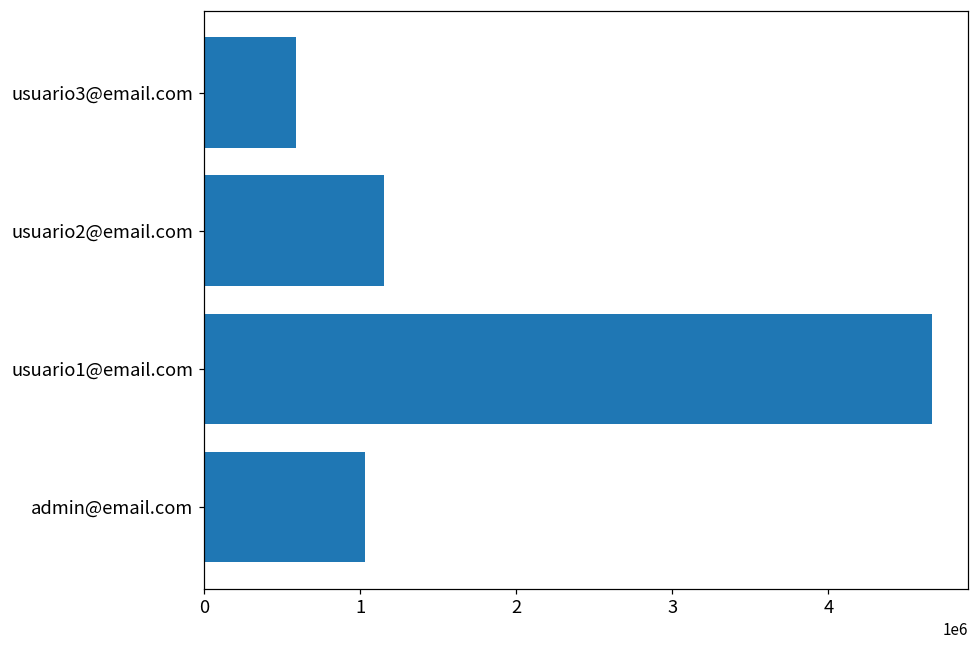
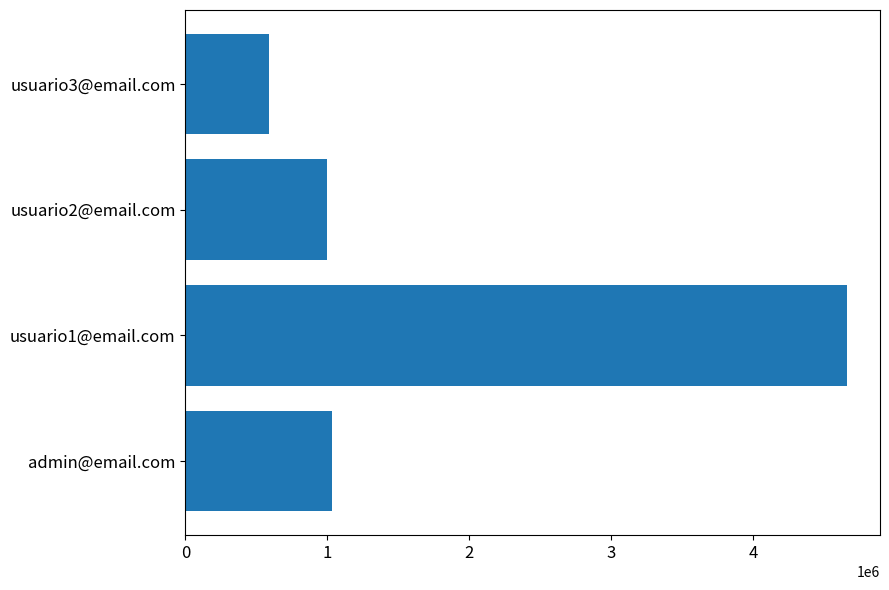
  {
    "usuario3@email.com": 590000,
-   "usuario2@email.com": 1160000,
+   "usuario2@email.com": 1000000,
    "usuario1@email.com": 4660000,
    "admin@email.com": 1030000
  }
